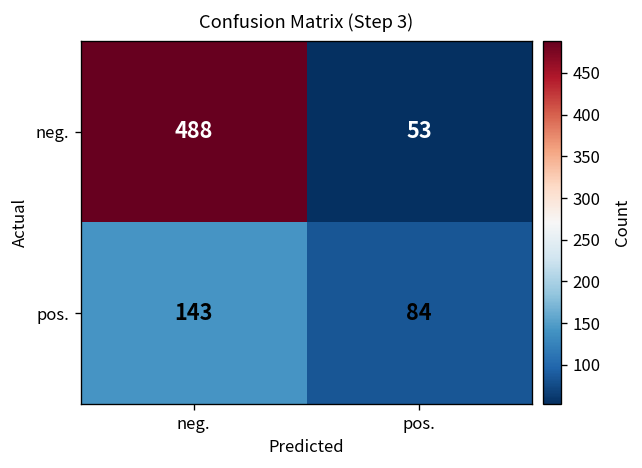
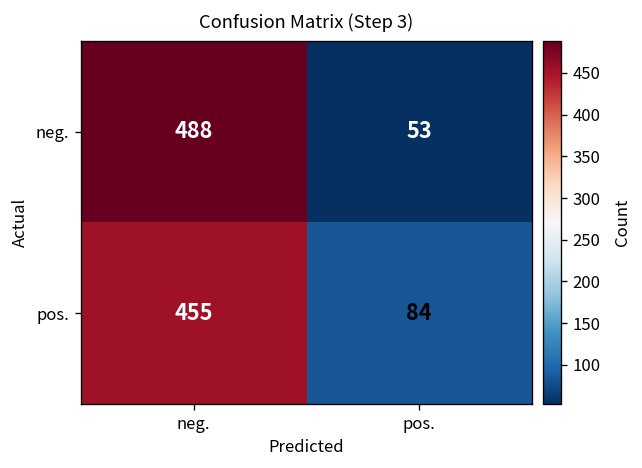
  {
    "neg.": {
      "neg.": 488,
      "pos.": 53
    },
    "pos.": {
-     "neg.": 143,
+     "neg.": 455,
      "pos.": 84
    }
  }
